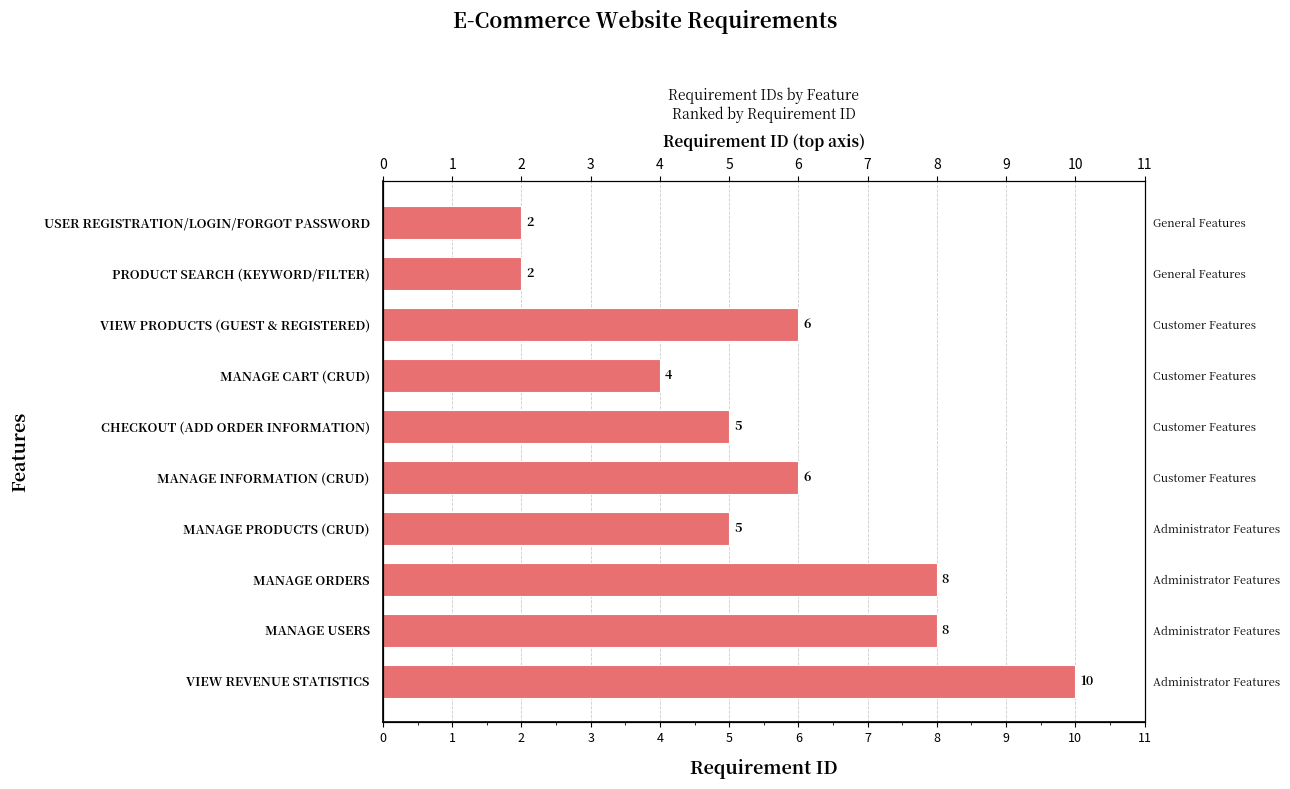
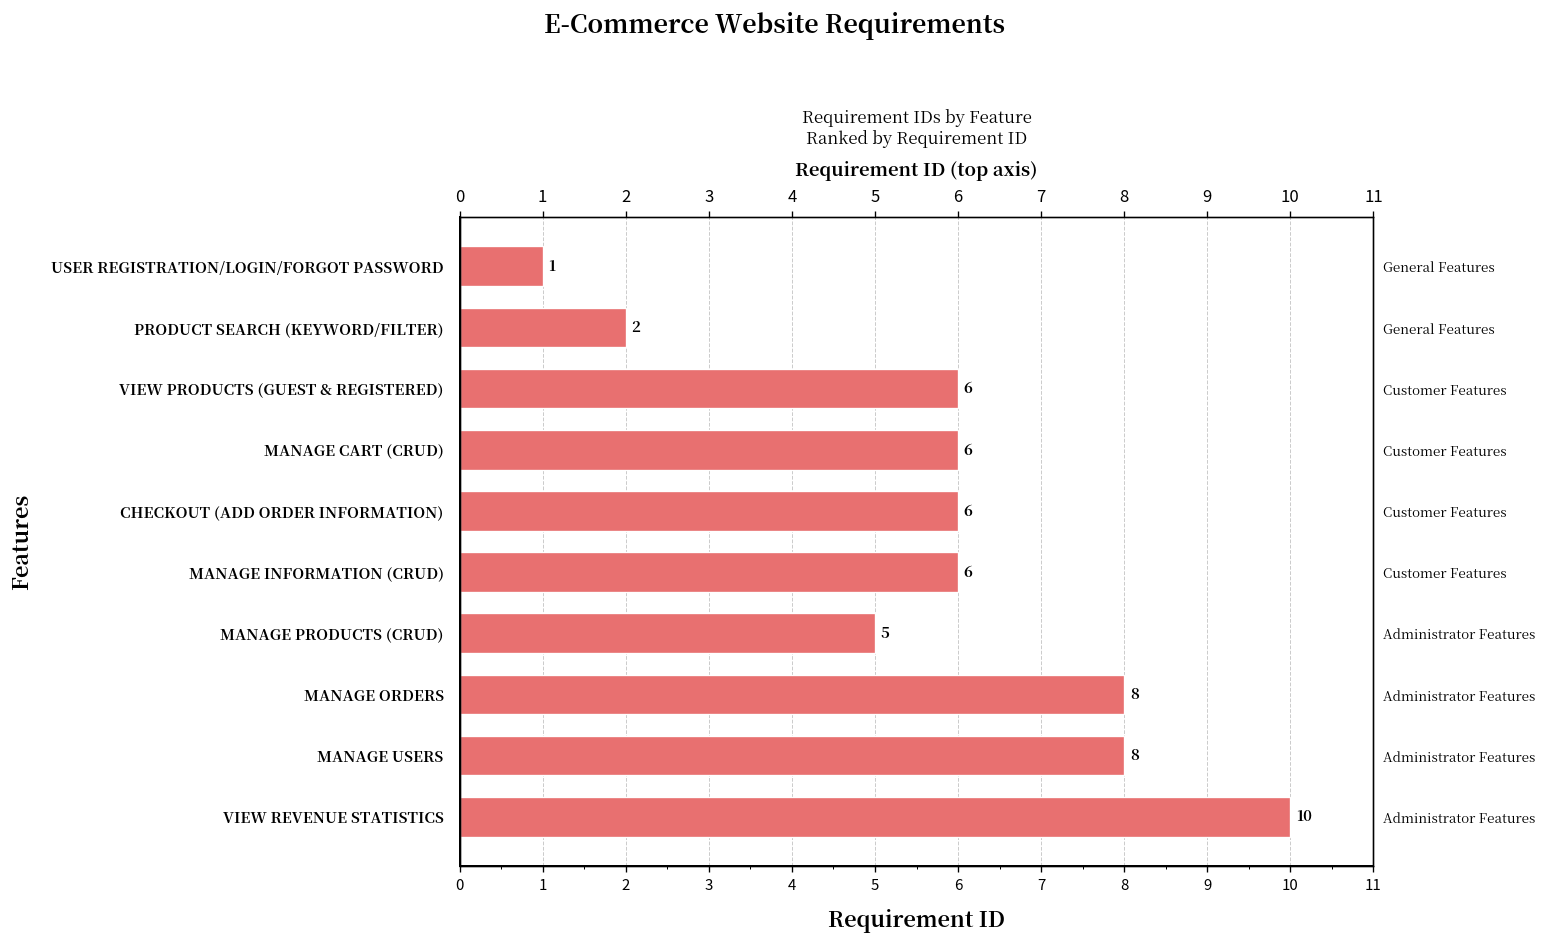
  {
-   "USER REGISTRATION/LOGIN/FORGOT PASSWORD": 2,
+   "USER REGISTRATION/LOGIN/FORGOT PASSWORD": 1,
    "PRODUCT SEARCH (KEYWORD/FILTER)": 2,
    "VIEW PRODUCTS (GUEST & REGISTERED)": 6,
-   "MANAGE CART (CRUD)": 4,
-   "CHECKOUT (ADD ORDER INFORMATION)": 5,
+   "MANAGE CART (CRUD)": 6,
+   "CHECKOUT (ADD ORDER INFORMATION)": 6,
    "MANAGE INFORMATION (CRUD)": 6,
    "MANAGE PRODUCTS (CRUD)": 5,
    "MANAGE ORDERS": 8,
    "MANAGE USERS": 8,
    "VIEW REVENUE STATISTICS": 10
  }
